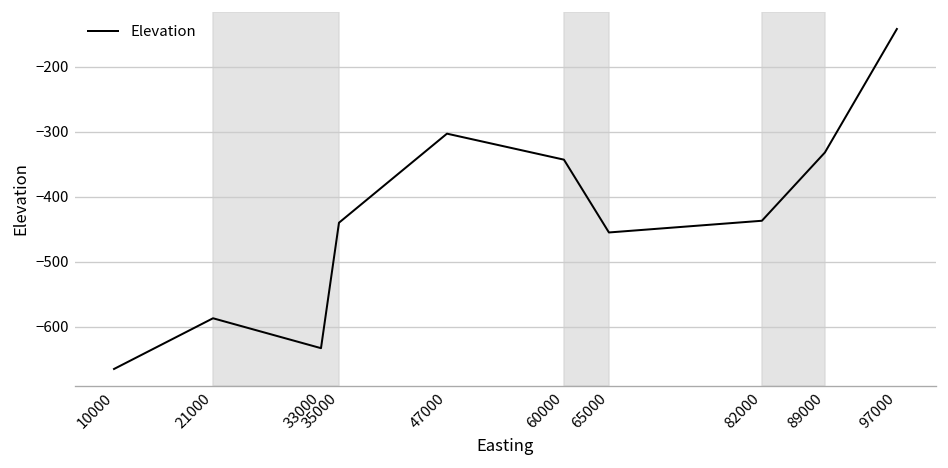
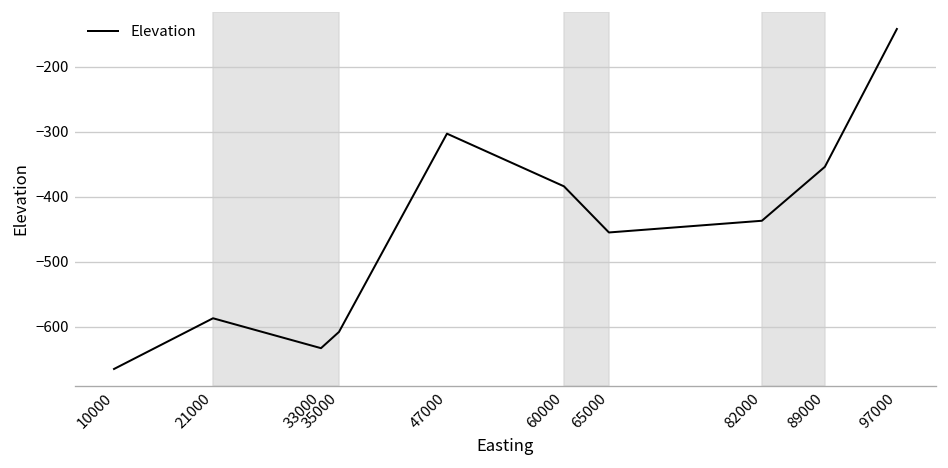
  {
    "10000": -670,
    "21000": -590,
    "33000": -630,
-   "35000": -440,
+   "35000": -610,
    "47000": -300,
-   "60000": -340,
+   "60000": -380,
    "65000": -460,
    "82000": -440,
-   "89000": -330,
+   "89000": -350,
    "97000": -140
  }
